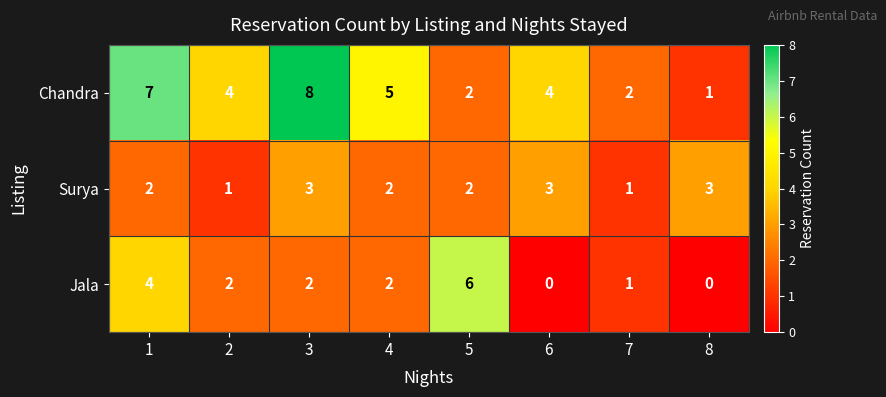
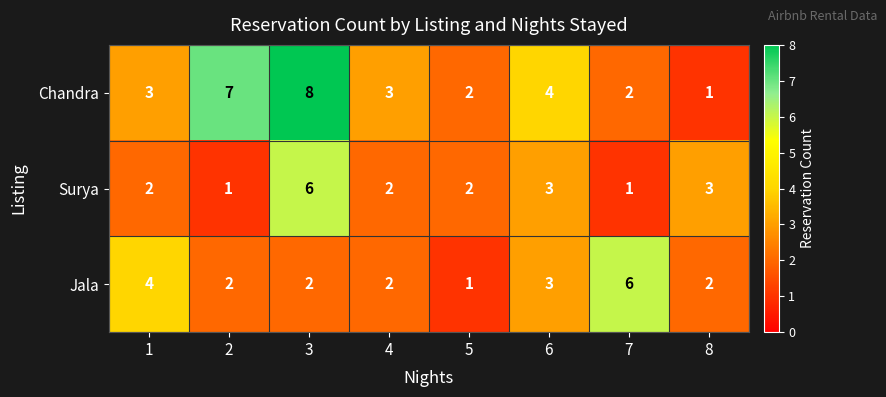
  {
    "Chandra": {
-     "1": 7,
-     "2": 4,
+     "1": 3,
+     "2": 7,
      "3": 8,
-     "4": 5,
+     "4": 3,
      "5": 2,
      "6": 4,
      "7": 2,
      "8": 1
    },
    "Surya": {
      "1": 2,
      "2": 1,
-     "3": 3,
+     "3": 6,
      "4": 2,
      "5": 2,
      "6": 3,
      "7": 1,
      "8": 3
    },
    "Jala": {
      "1": 4,
      "2": 2,
      "3": 2,
      "4": 2,
-     "5": 6,
-     "6": 0,
-     "7": 1,
-     "8": 0
+     "5": 1,
+     "6": 3,
+     "7": 6,
+     "8": 2
    }
  }
